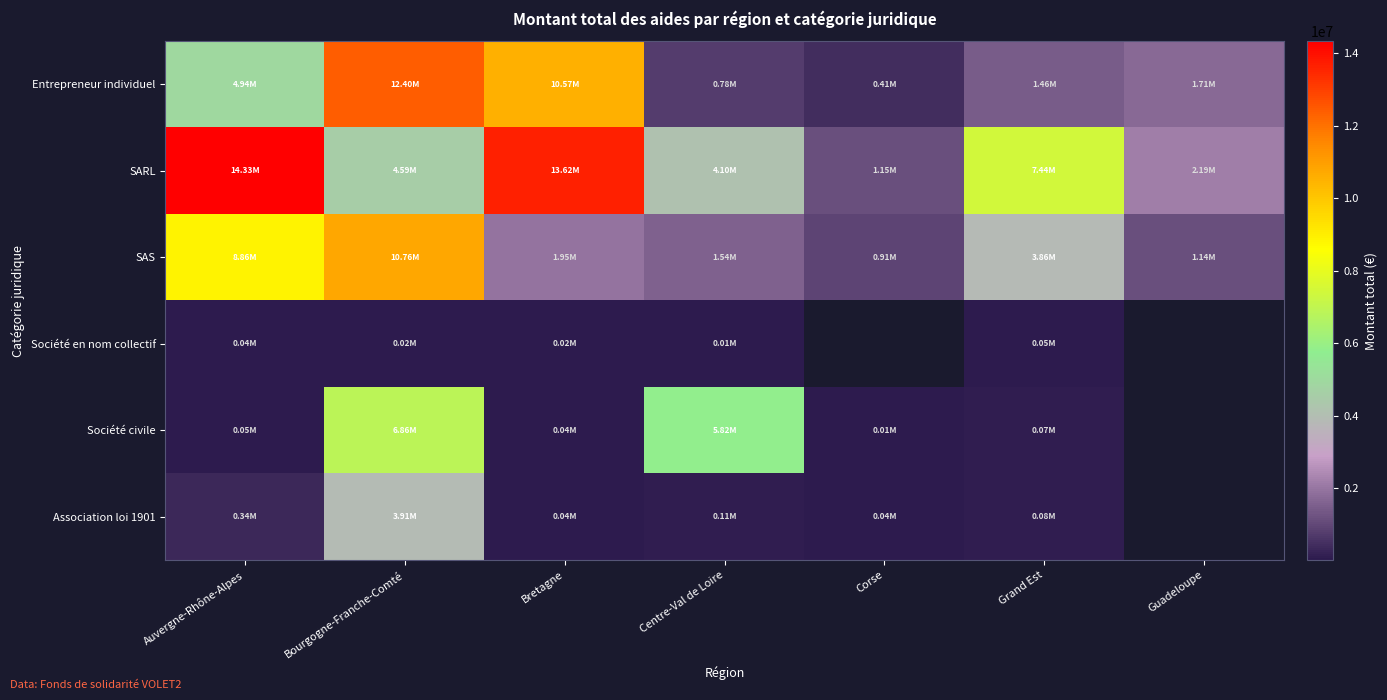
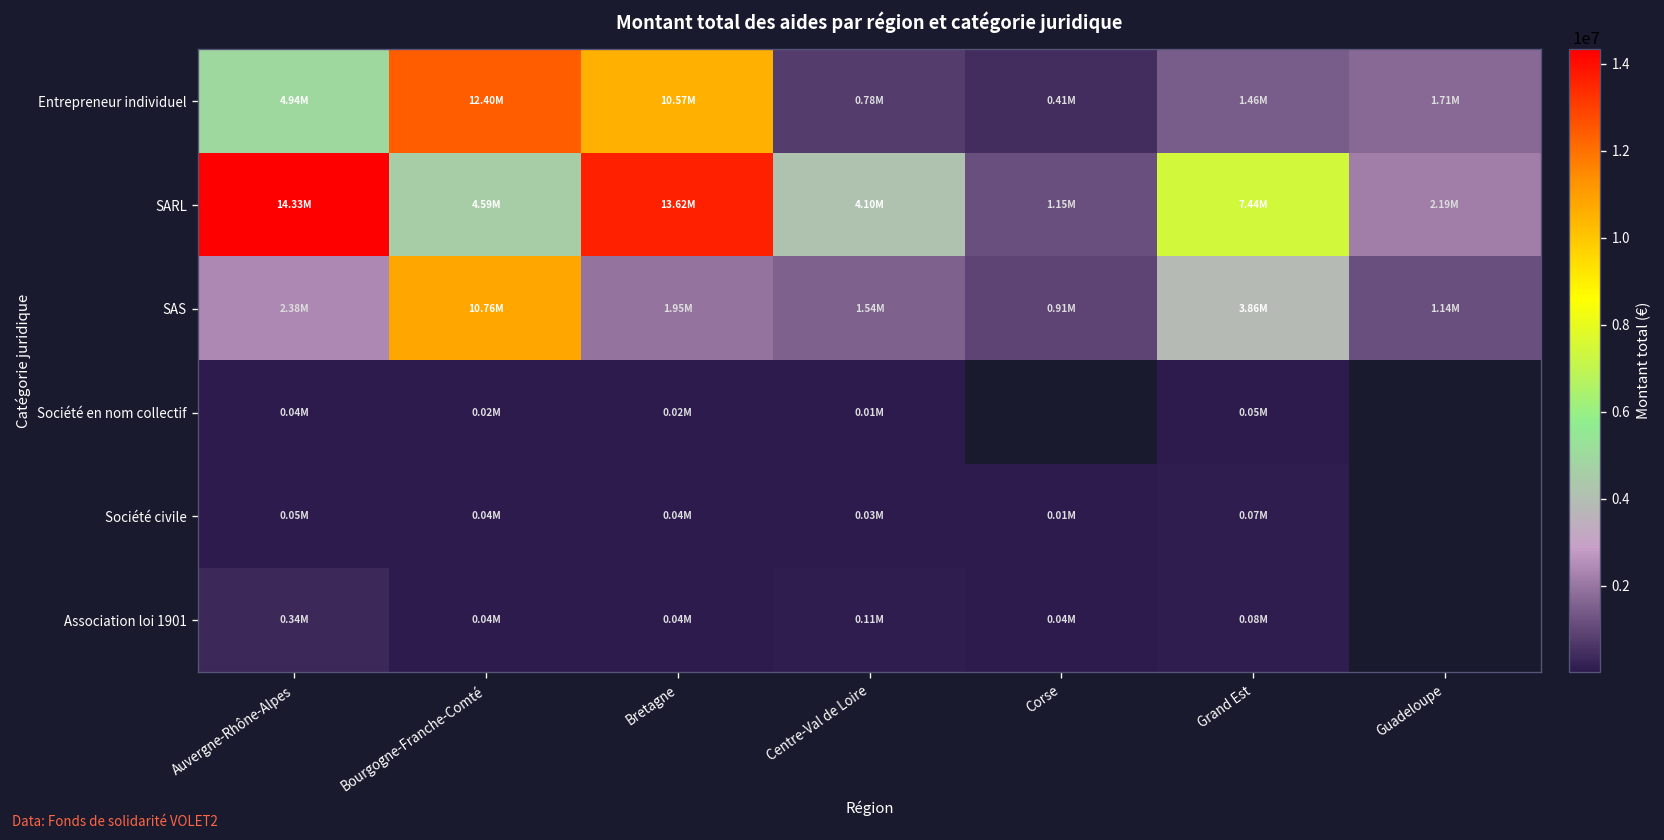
  {
    "Entrepreneur individuel": {
      "Auvergne-Rhône-Alpes": "4.94M",
      "Bourgogne-Franche-Comté": "12.40M",
      "Bretagne": "10.57M",
      "Centre-Val de Loire": "0.78M",
      "Corse": "0.41M",
      "Grand Est": "1.46M",
      "Guadeloupe": "1.71M"
    },
    "SARL": {
      "Auvergne-Rhône-Alpes": "14.33M",
      "Bourgogne-Franche-Comté": "4.59M",
      "Bretagne": "13.62M",
      "Centre-Val de Loire": "4.10M",
      "Corse": "1.15M",
      "Grand Est": "7.44M",
      "Guadeloupe": "2.19M"
    },
    "SAS": {
-     "Auvergne-Rhône-Alpes": "8.86M",
+     "Auvergne-Rhône-Alpes": "2.38M",
      "Bourgogne-Franche-Comté": "10.76M",
      "Bretagne": "1.95M",
      "Centre-Val de Loire": "1.54M",
      "Corse": "0.91M",
      "Grand Est": "3.86M",
      "Guadeloupe": "1.14M"
    },
    "Société en nom collectif": {
      "Auvergne-Rhône-Alpes": "0.04M",
      "Bourgogne-Franche-Comté": "0.02M",
      "Bretagne": "0.02M",
      "Centre-Val de Loire": "0.01M",
      "Grand Est": "0.05M"
    },
    "Société civile": {
      "Auvergne-Rhône-Alpes": "0.05M",
-     "Bourgogne-Franche-Comté": "6.86M",
+     "Bourgogne-Franche-Comté": "0.04M",
      "Bretagne": "0.04M",
-     "Centre-Val de Loire": "5.82M",
+     "Centre-Val de Loire": "0.03M",
      "Corse": "0.01M",
      "Grand Est": "0.07M"
    },
    "Association loi 1901": {
      "Auvergne-Rhône-Alpes": "0.34M",
-     "Bourgogne-Franche-Comté": "3.91M",
+     "Bourgogne-Franche-Comté": "0.04M",
      "Bretagne": "0.04M",
      "Centre-Val de Loire": "0.11M",
      "Corse": "0.04M",
      "Grand Est": "0.08M"
    }
  }
